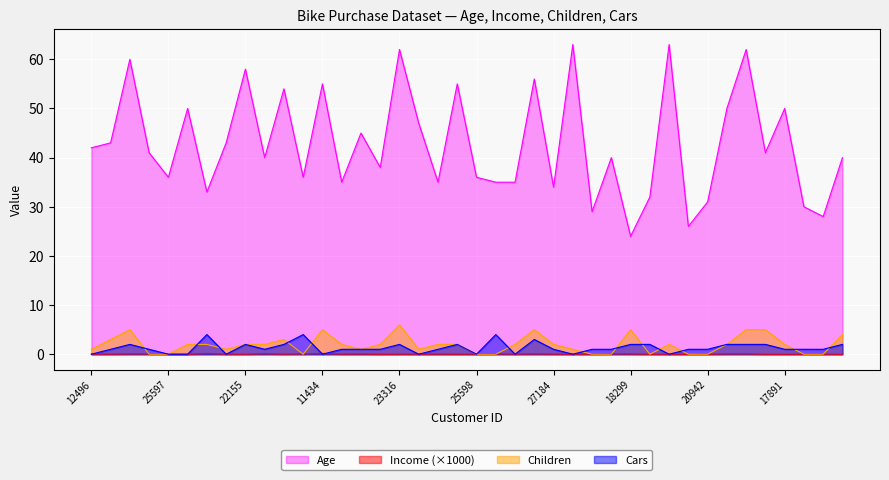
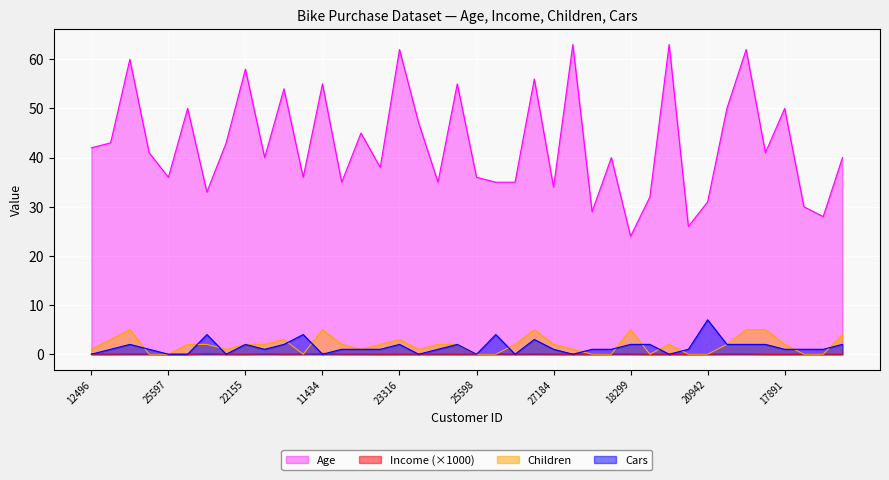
  {
    "Age": {
      "12496": 42,
      "25597": 36,
      "22155": 58,
      "11434": 55,
      "23316": 62,
      "25598": 36,
      "27184": 34,
      "18299": 24,
      "20942": 31,
      "17891": 50
    },
    "Income (×1000)": {
      "22155": 0,
      "23316": 0,
      "27184": 0,
      "18299": 0,
      "17891": 0
    },
    "Children": {
      "12496": 1,
      "11434": 5,
-     "23316": 6,
+     "23316": 3,
      "27184": 2,
      "18299": 5,
      "17891": 2
    },
    "Cars": {
      "23316": 2,
      "27184": 1,
      "18299": 2,
-     "20942": 1,
+     "20942": 7,
      "17891": 1
    }
  }
